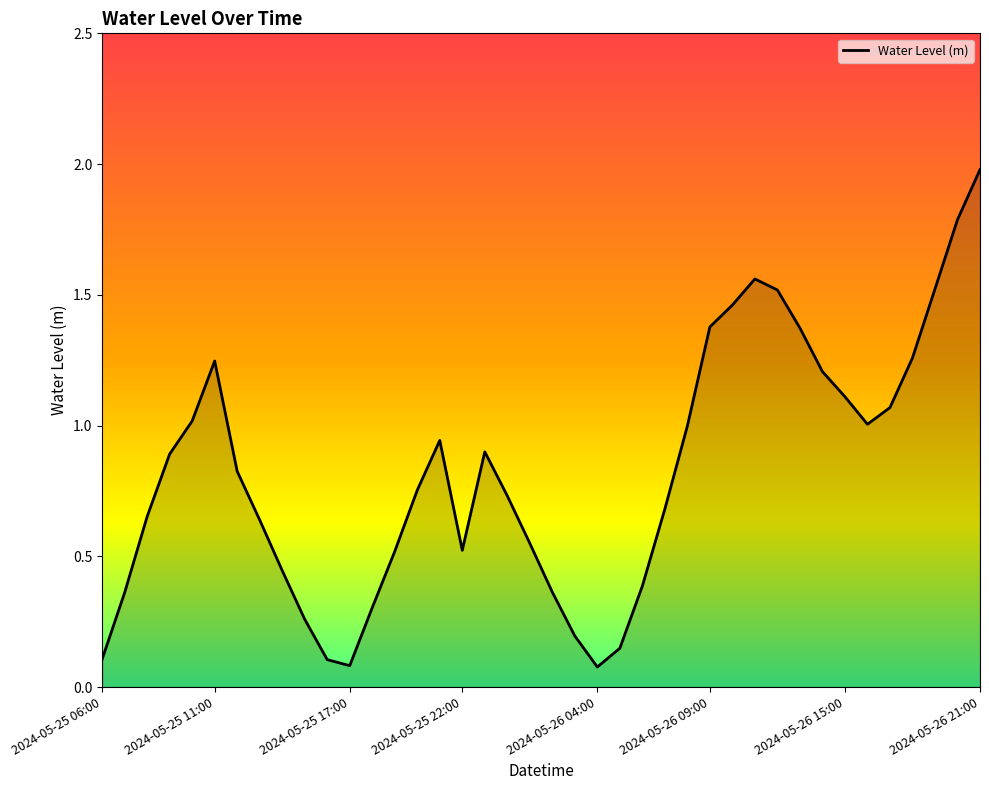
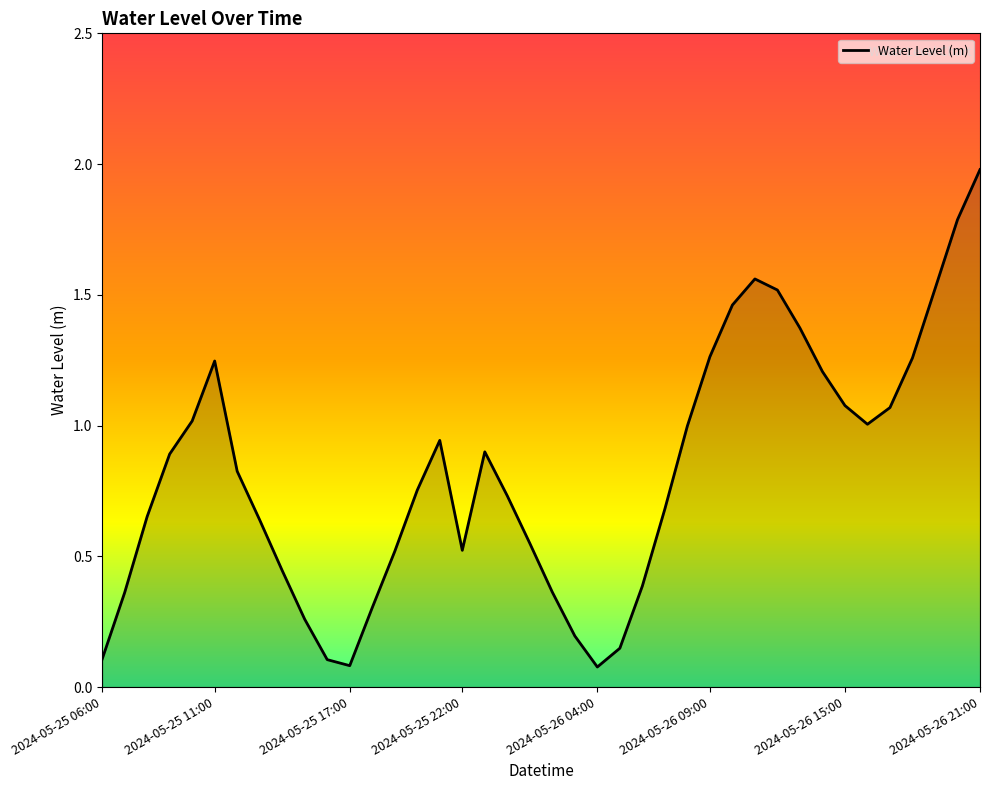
  {
    "2024-05-25 06:00": 0.11,
    "2024-05-25 11:00": 1.25,
    "2024-05-25 17:00": 0.08,
    "2024-05-25 22:00": 0.52,
    "2024-05-26 04:00": 0.08,
-   "2024-05-26 09:00": 1.38,
-   "2024-05-26 15:00": 1.11,
+   "2024-05-26 09:00": 1.26,
+   "2024-05-26 15:00": 1.08,
    "2024-05-26 21:00": 1.98
  }
